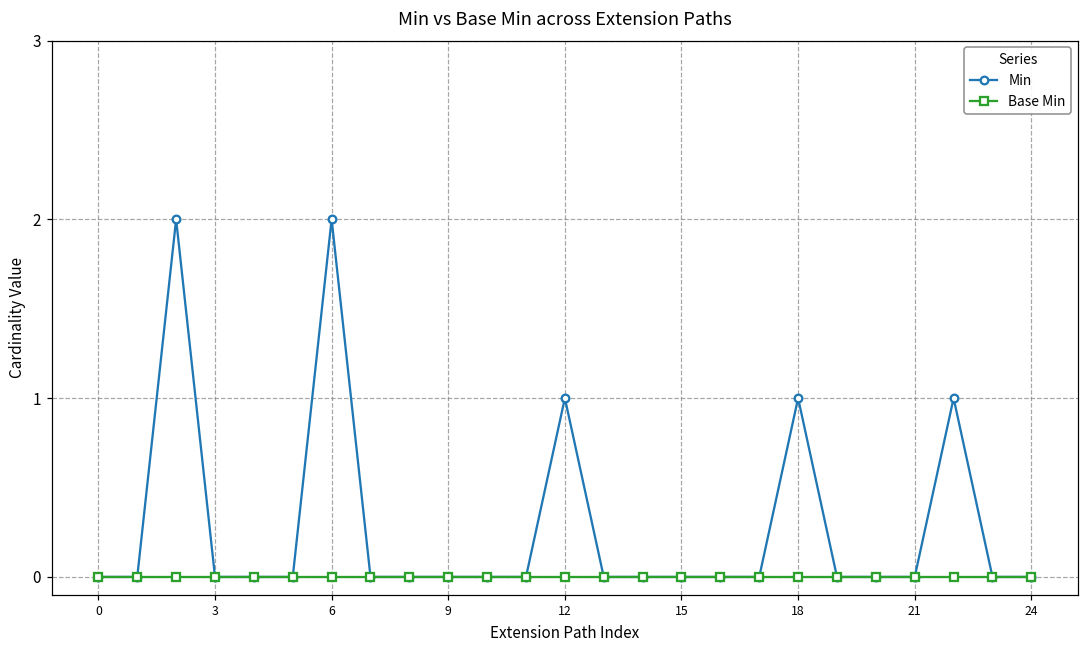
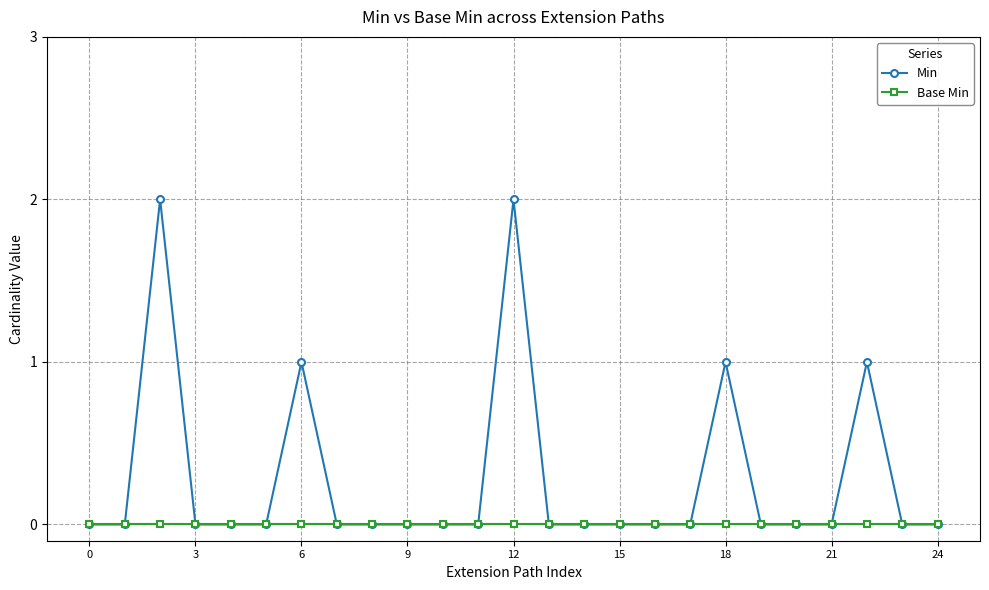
  {
    "Min": {
-     "6": 2,
-     "12": 1,
+     "6": 1,
+     "12": 2,
      "18": 1
    },
    "Base Min": {
      "6": 0,
      "12": 0,
      "18": 0
    }
  }
